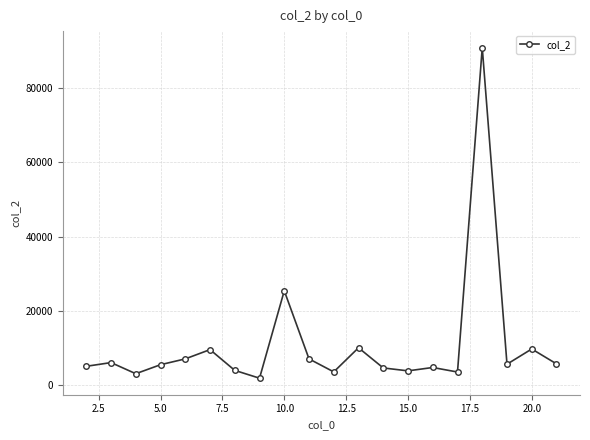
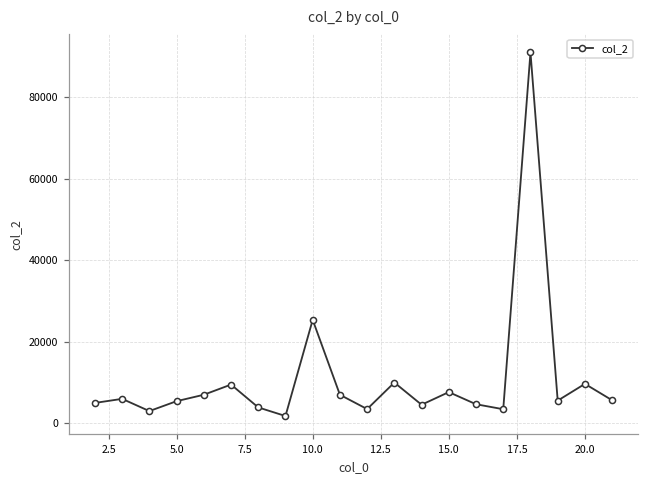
  {
    "5.0": 5000,
    "10.0": 25000,
-   "15.0": 4000,
+   "15.0": 8000,
    "20.0": 10000
  }
